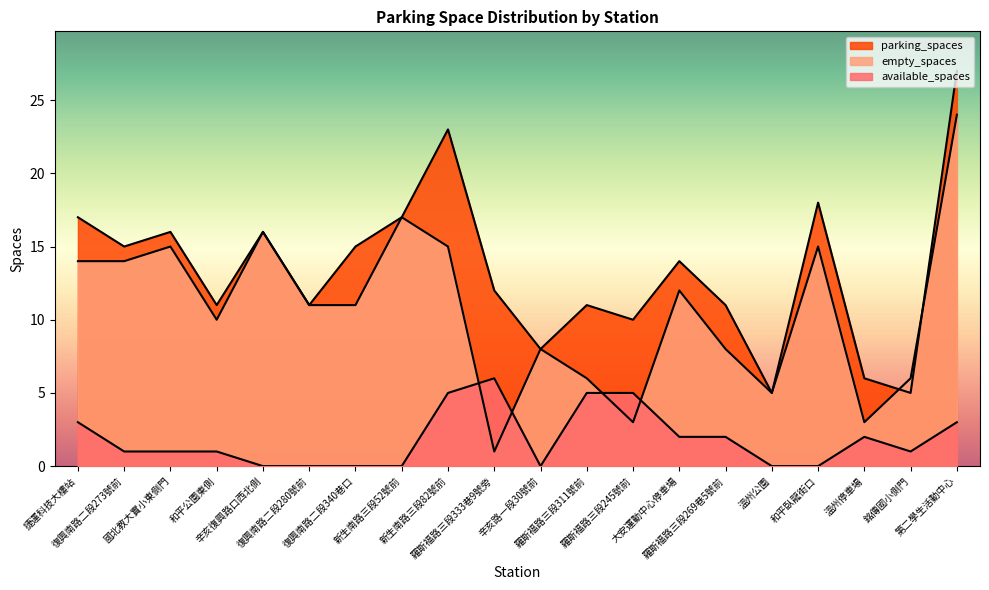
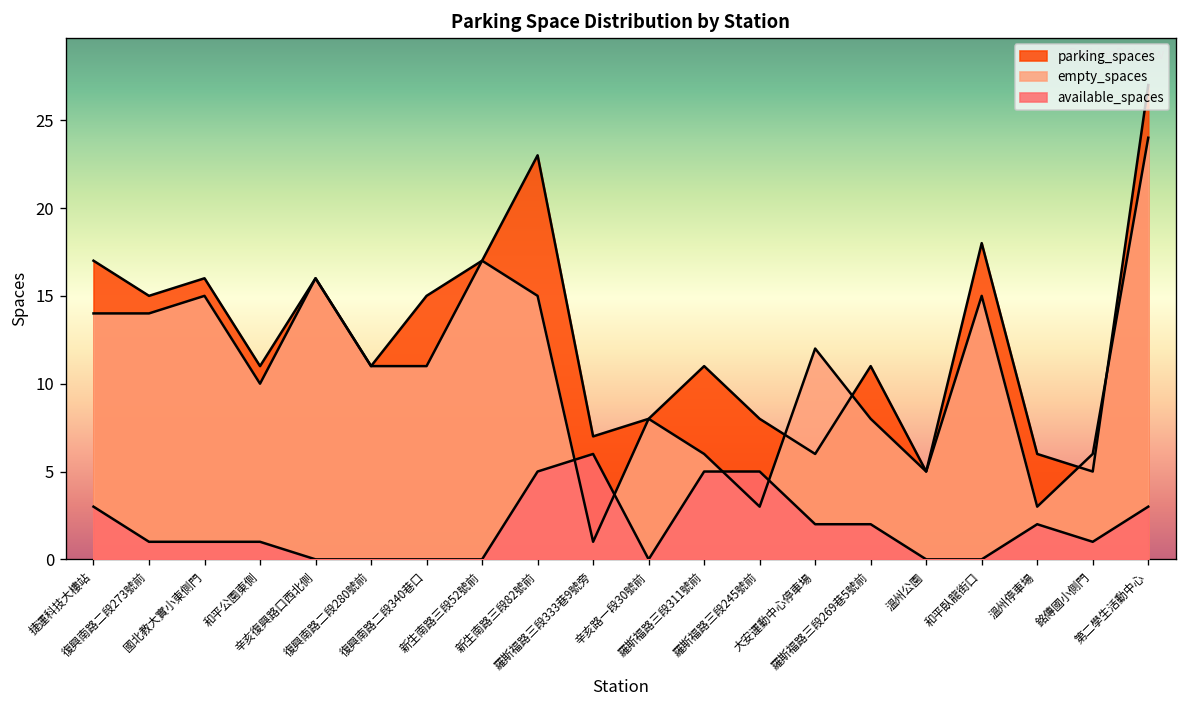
  {
    "parking_spaces": {
      "捷運科技大樓站": 17,
      "復興南路二段273號前": 15,
      "國北教大實小東側門": 16,
      "和平公園東側": 11,
      "復興南路二段340巷口": 15,
      "新生南路三段82號前": 23,
-     "羅斯福路三段333巷9號旁": 12,
+     "羅斯福路三段333巷9號旁": 7,
      "羅斯福路三段311號前": 11,
-     "羅斯福路三段245號前": 10,
-     "大安運動中心停車場": 14,
+     "羅斯福路三段245號前": 8,
+     "大安運動中心停車場": 6,
      "羅斯福路三段269巷5號前": 11,
      "和平臥龍街口": 18,
      "溫州停車場": 6,
      "銘傳國小側門": 5
    }
  }
